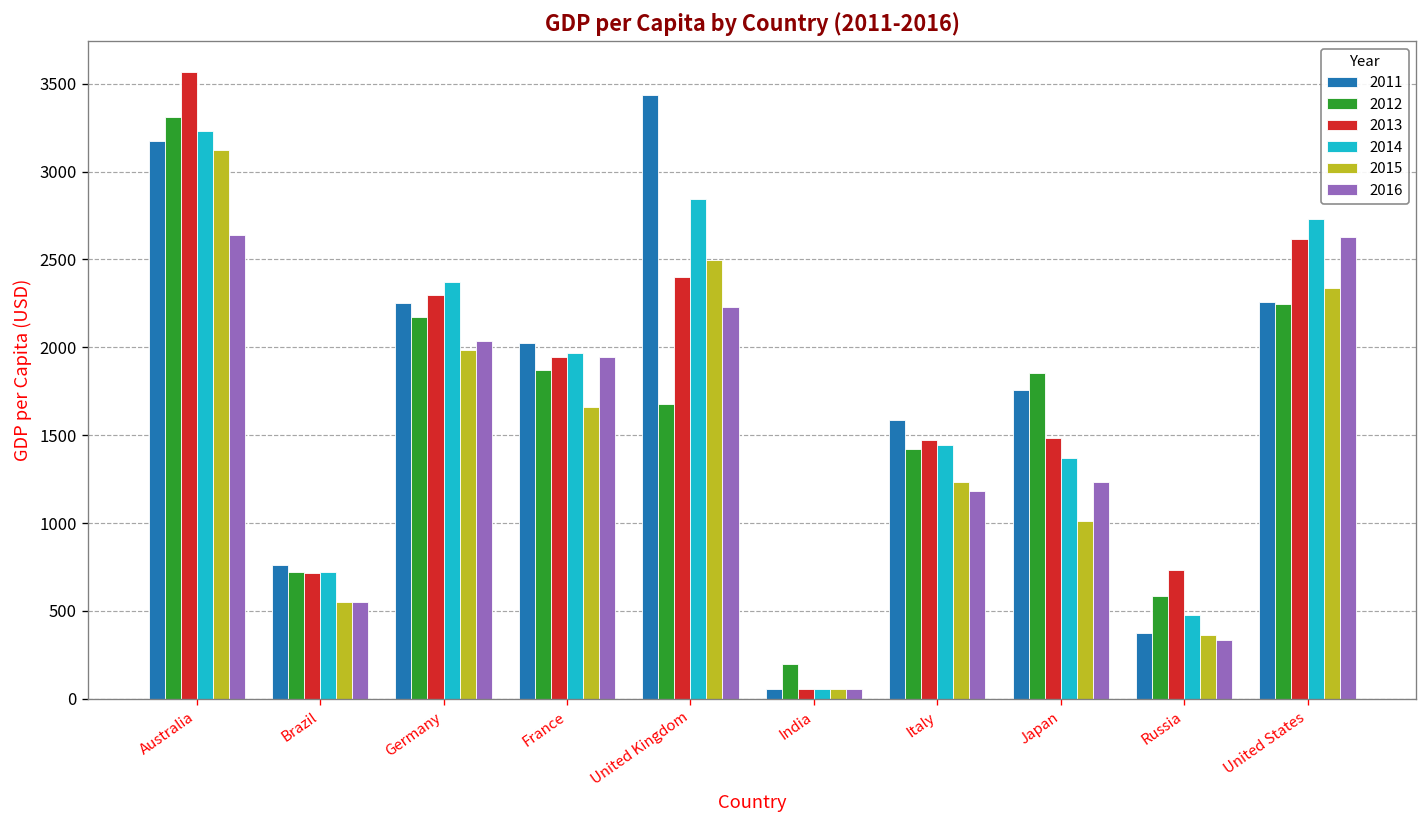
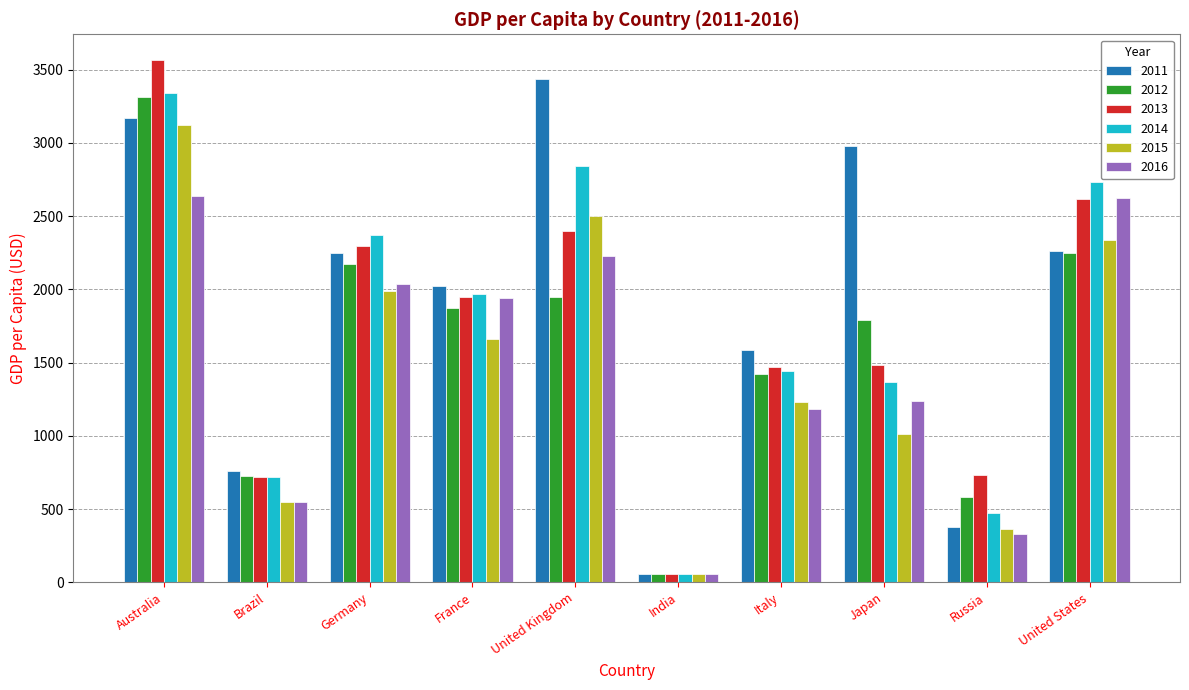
  {
    "2011": {
      "Australia": 3170,
      "Brazil": 760,
      "Germany": 2250,
      "France": 2020,
      "United Kingdom": 3440,
      "India": 60,
      "Italy": 1590,
-     "Japan": 1750,
+     "Japan": 2980,
      "Russia": 380,
      "United States": 2260
    },
    "2012": {
      "Australia": 3310,
      "Brazil": 720,
      "Germany": 2170,
      "France": 1870,
-     "United Kingdom": 1670,
-     "India": 200,
+     "United Kingdom": 1950,
+     "India": 60,
      "Italy": 1420,
-     "Japan": 1860,
+     "Japan": 1790,
      "Russia": 580,
      "United States": 2250
    },
    "2013": {
      "Australia": 3560,
      "Brazil": 720,
      "Germany": 2300,
      "France": 1950,
      "United Kingdom": 2400,
      "India": 60,
      "Italy": 1470,
      "Japan": 1480,
      "Russia": 740,
      "United States": 2620
    },
    "2014": {
-     "Australia": 3230,
+     "Australia": 3340,
      "Brazil": 720,
      "Germany": 2370,
      "France": 1970,
      "United Kingdom": 2840,
      "India": 60,
      "Italy": 1440,
      "Japan": 1370,
      "Russia": 470,
      "United States": 2730
    },
    "2015": {
      "Australia": 3120,
      "Brazil": 550,
      "Germany": 1990,
      "France": 1660,
      "United Kingdom": 2500,
      "India": 60,
      "Italy": 1230,
      "Japan": 1010,
      "Russia": 360,
      "United States": 2340
    },
    "2016": {
      "Australia": 2640,
      "Brazil": 550,
      "Germany": 2040,
      "France": 1940,
      "United Kingdom": 2230,
      "India": 60,
      "Italy": 1180,
      "Japan": 1240,
      "Russia": 330,
      "United States": 2630
    }
  }
